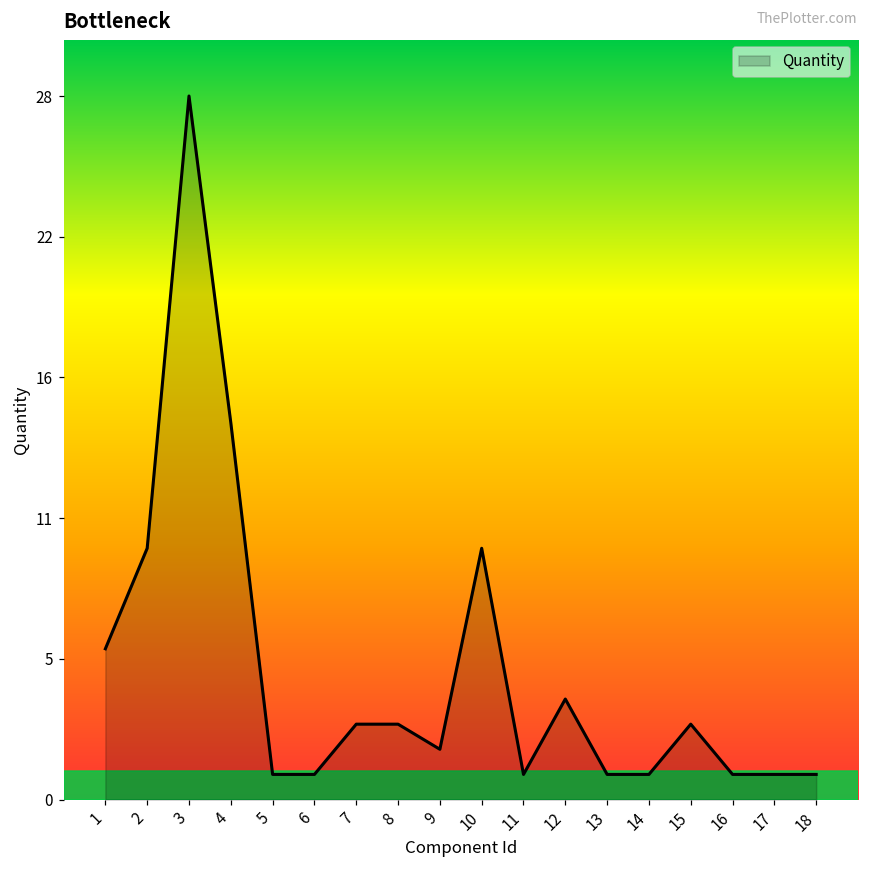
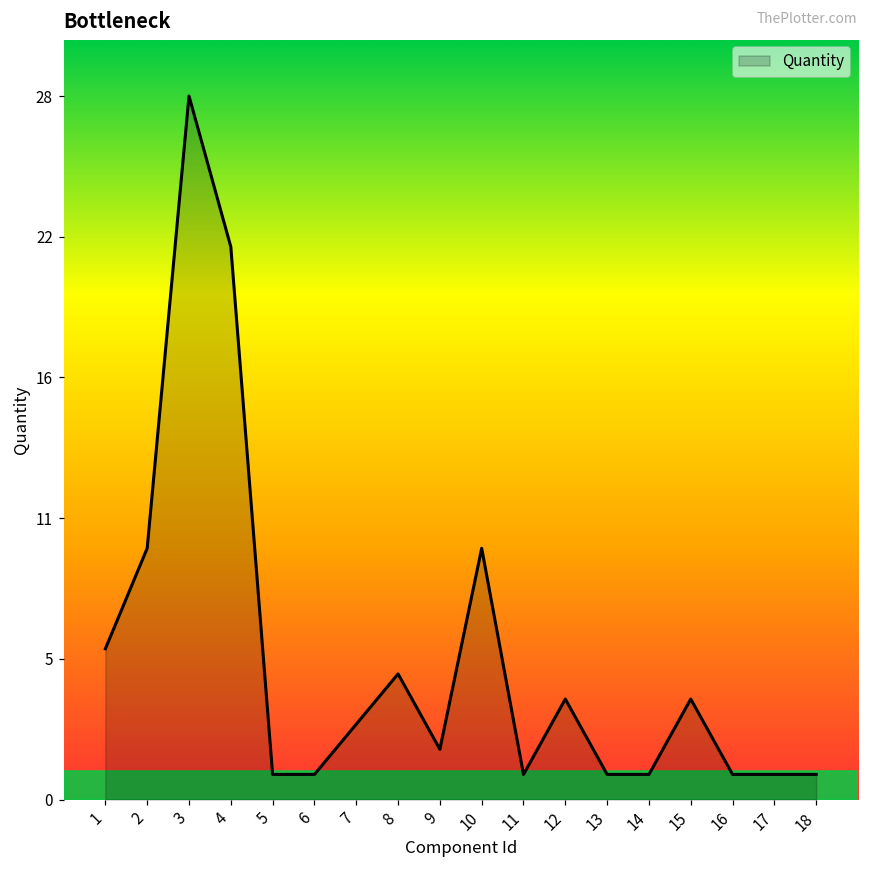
  {
    "1": 6,
    "2": 10,
    "3": 28,
-   "4": 15,
+   "4": 22,
    "7": 3,
-   "8": 3,
+   "8": 5,
    "9": 2,
    "10": 10,
    "12": 4,
-   "15": 3
+   "15": 4
  }
